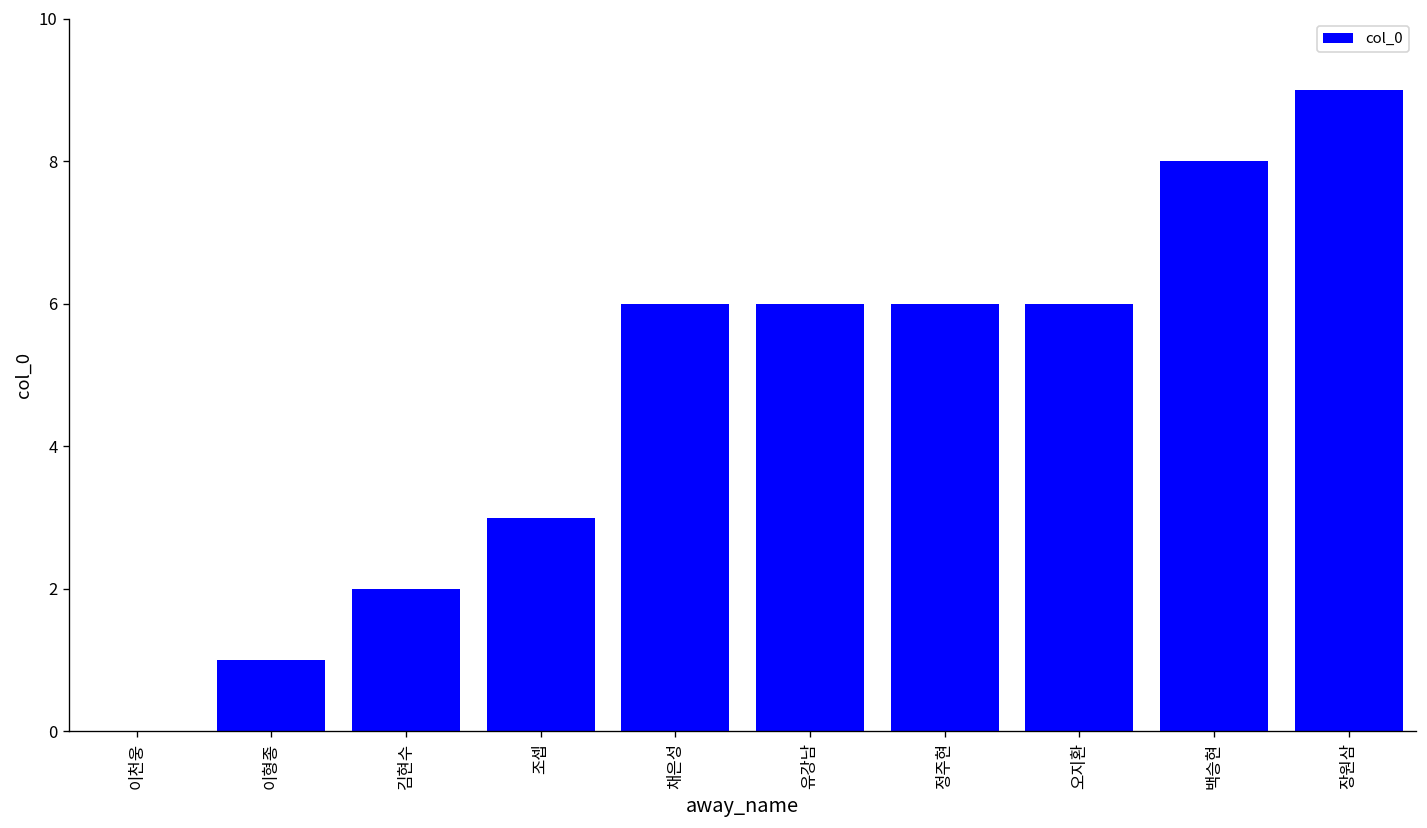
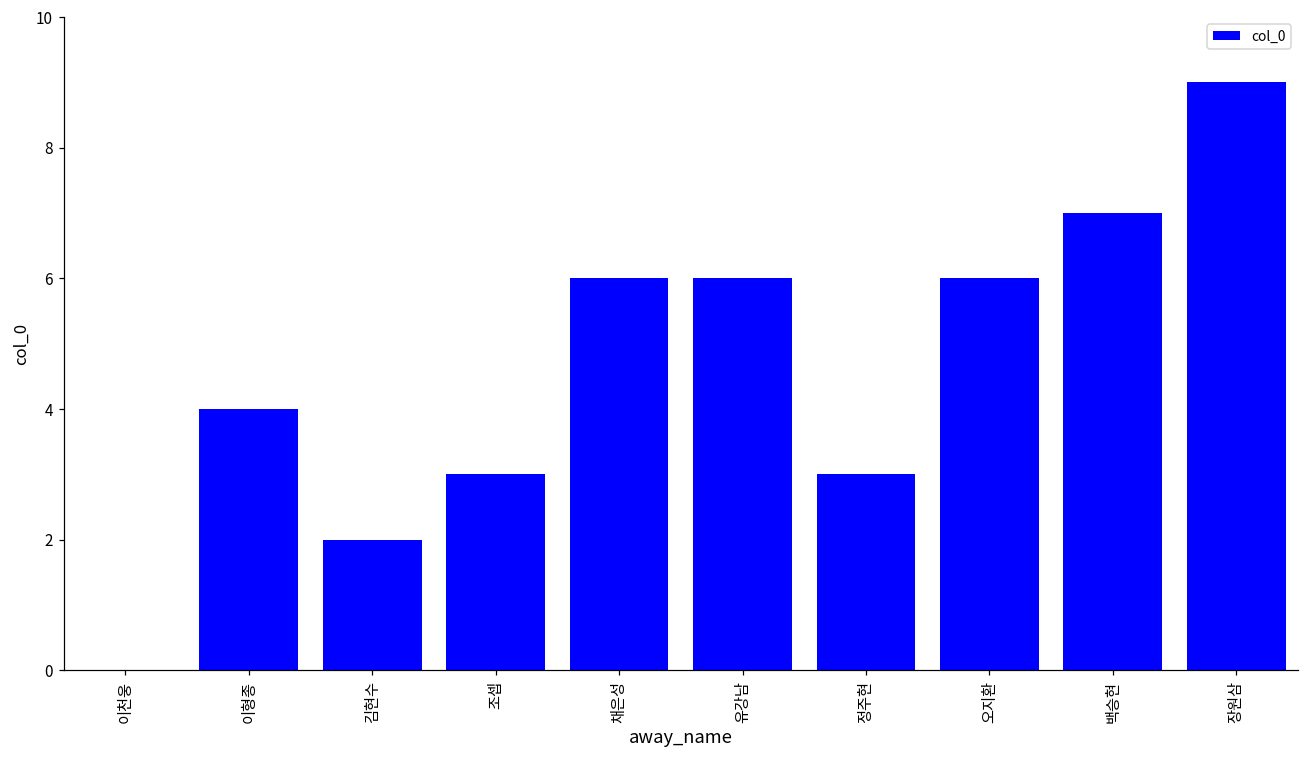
  {
    "이천웅": 0,
-   "이형종": 1,
+   "이형종": 4,
    "김현수": 2,
    "조셉": 3,
    "채은성": 6,
    "유강남": 6,
-   "정주현": 6,
+   "정주현": 3,
    "오지환": 6,
-   "백승현": 8,
+   "백승현": 7,
    "장원삼": 9
  }
